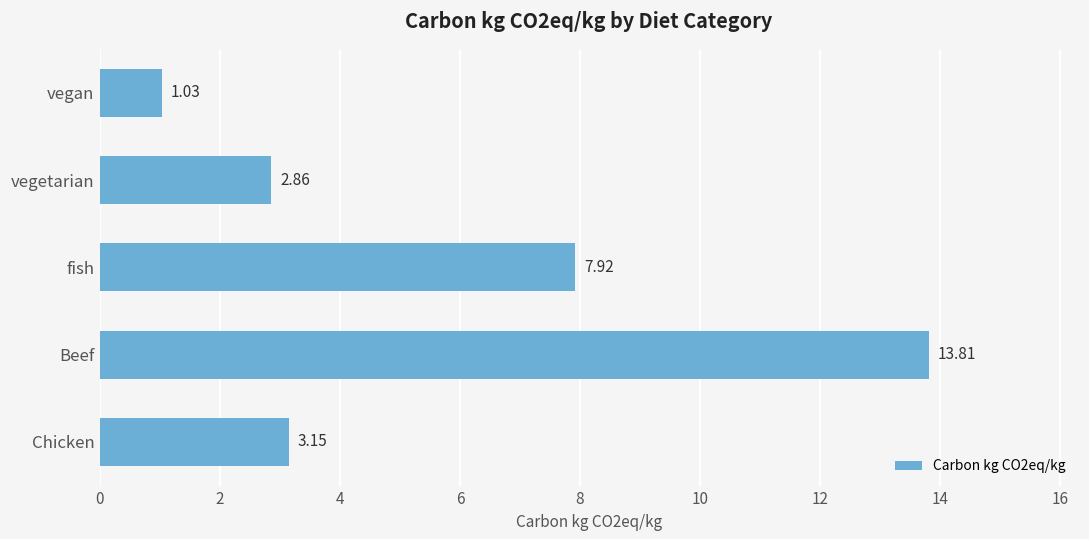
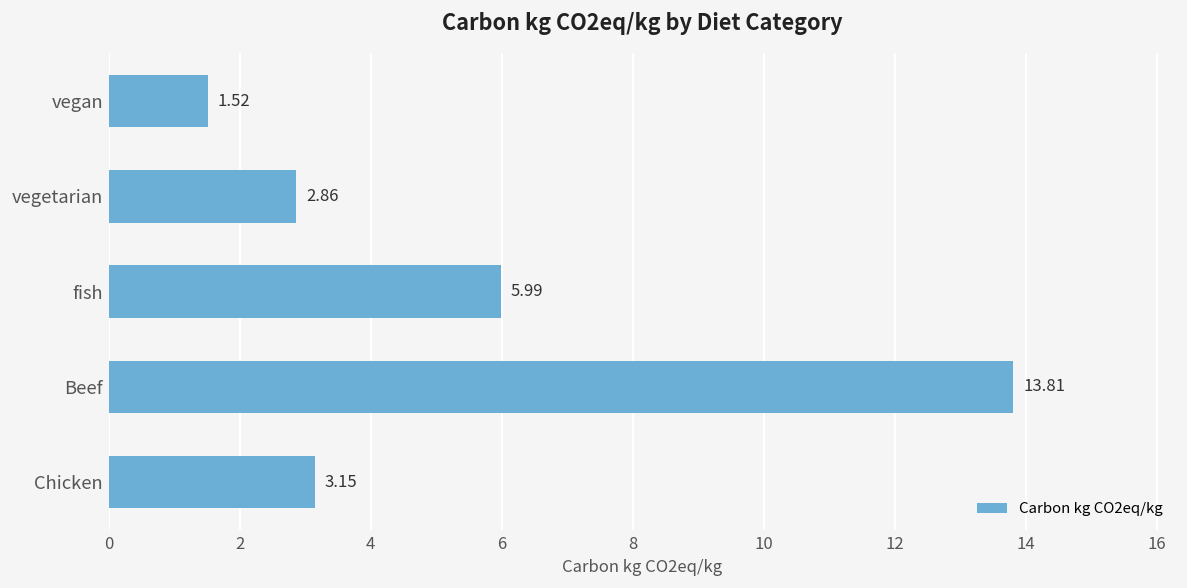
  {
-   "vegan": 1.03,
+   "vegan": 1.52,
    "vegetarian": 2.86,
-   "fish": 7.92,
+   "fish": 5.99,
    "Beef": 13.81,
    "Chicken": 3.15
  }
